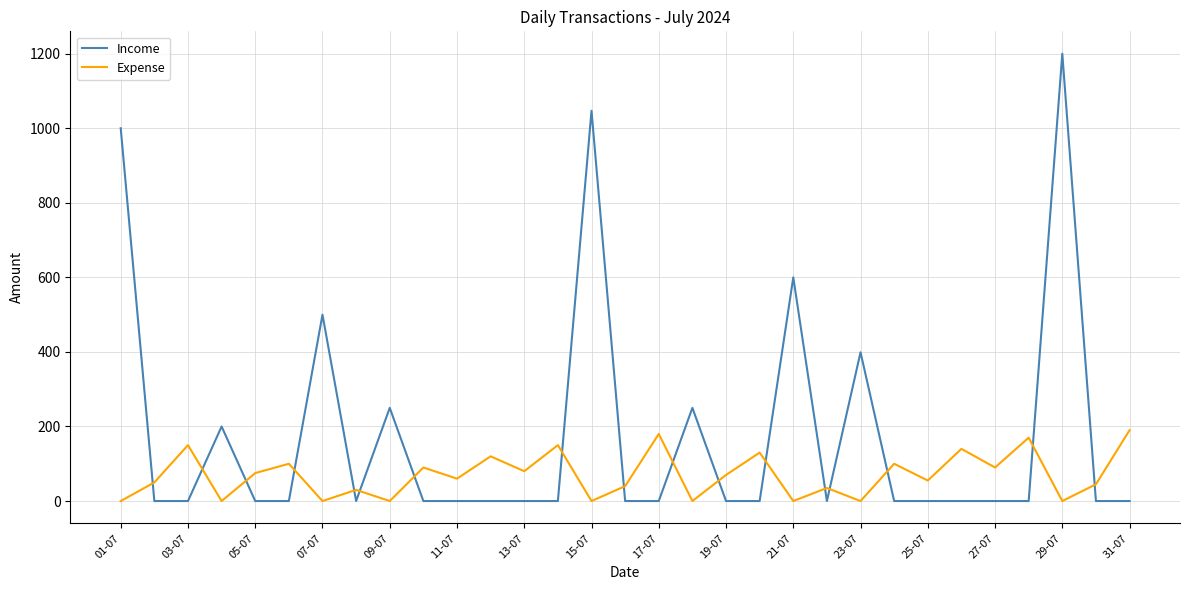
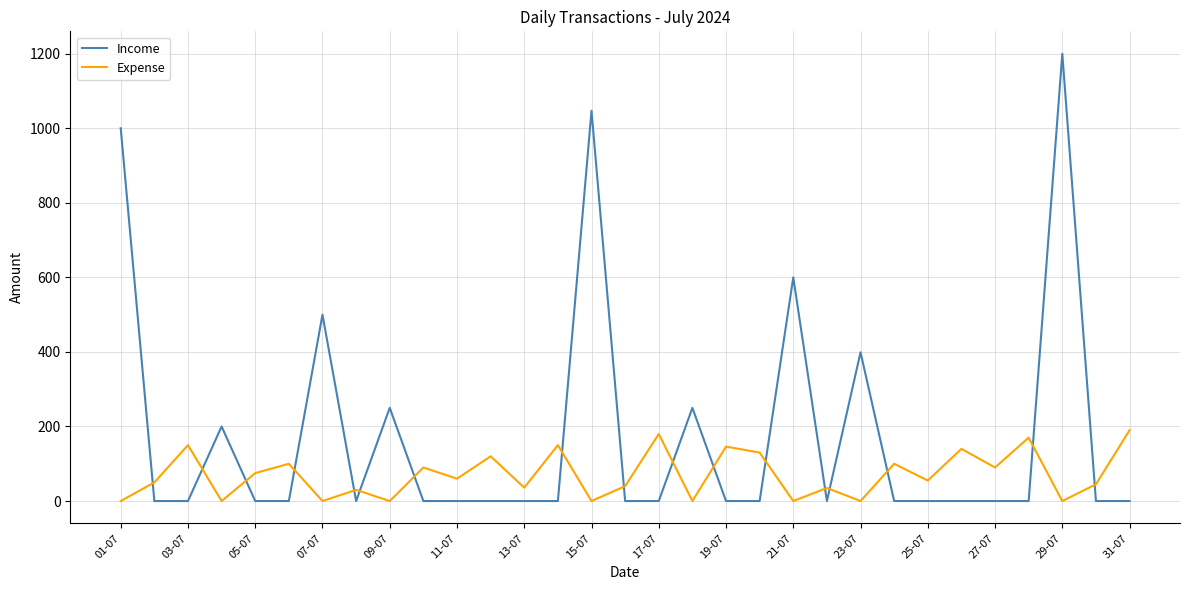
  {
    "Income": {
      "01-07": 1000,
      "03-07": 0,
      "05-07": 0,
      "07-07": 500,
      "09-07": 250,
      "11-07": 0,
      "13-07": 0,
      "15-07": 1050,
      "17-07": 0,
      "19-07": 0,
      "21-07": 600,
      "23-07": 400,
      "25-07": 0,
      "27-07": 0,
      "29-07": 1200,
      "31-07": 0
    },
    "Expense": {
      "01-07": 0,
      "03-07": 150,
      "05-07": 80,
      "07-07": 0,
      "09-07": 0,
      "11-07": 60,
-     "13-07": 80,
+     "13-07": 40,
      "15-07": 0,
      "17-07": 180,
-     "19-07": 70,
+     "19-07": 150,
      "21-07": 0,
      "23-07": 0,
      "25-07": 60,
      "27-07": 90,
      "29-07": 0,
      "31-07": 190
    }
  }
